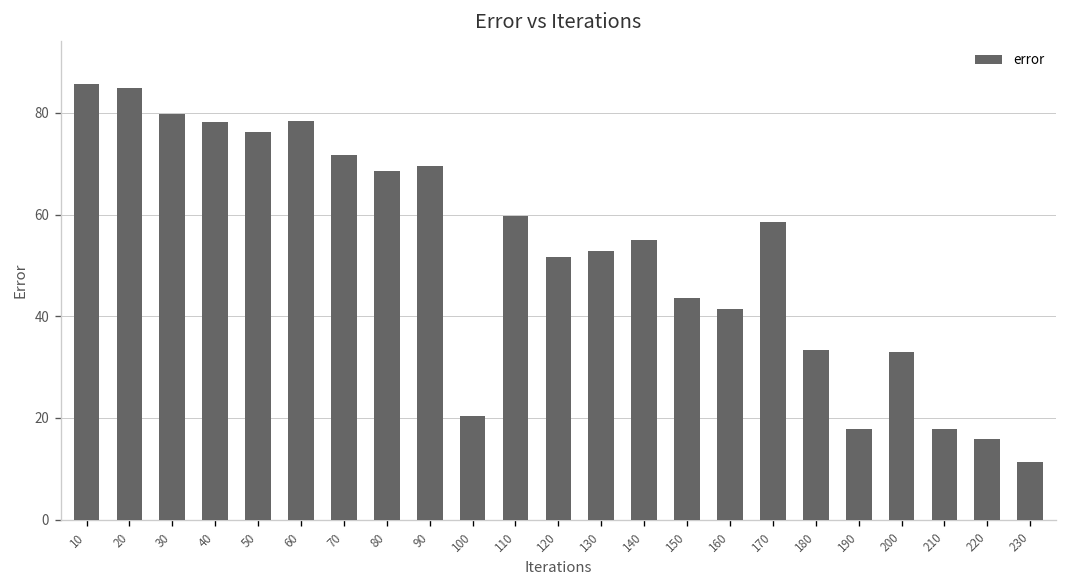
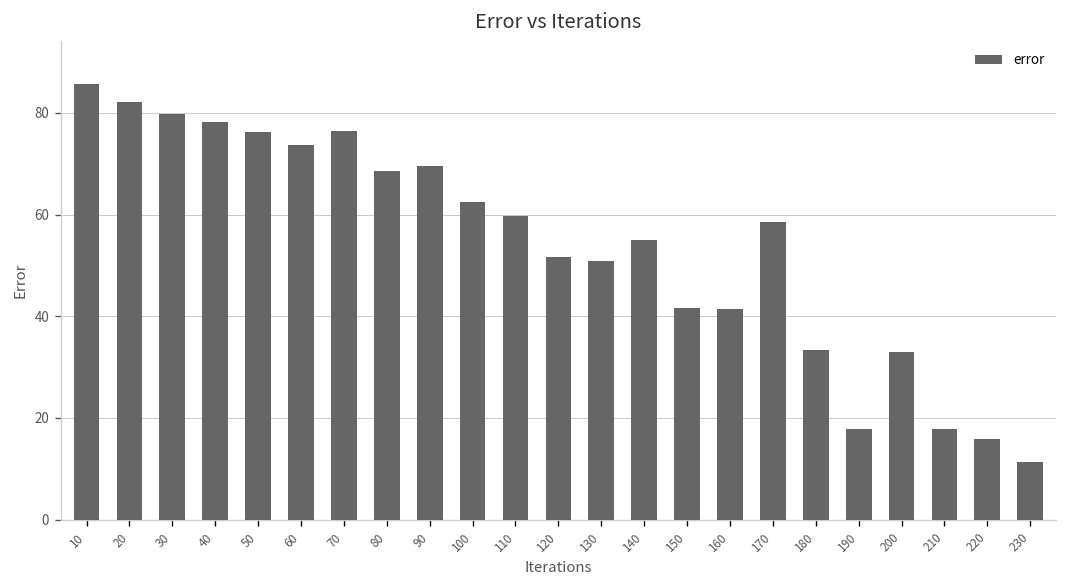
  {
    "10": 86,
-   "20": 85,
+   "20": 82,
    "30": 80,
    "40": 78,
    "50": 76,
-   "60": 78,
-   "70": 72,
+   "60": 74,
+   "70": 77,
    "80": 69,
    "90": 70,
-   "100": 20,
+   "100": 63,
    "110": 60,
    "120": 52,
-   "130": 53,
+   "130": 51,
    "140": 55,
-   "150": 44,
+   "150": 42,
    "160": 41,
    "170": 59,
    "180": 33,
    "190": 18,
    "200": 33,
    "210": 18,
    "220": 16,
    "230": 11
  }
